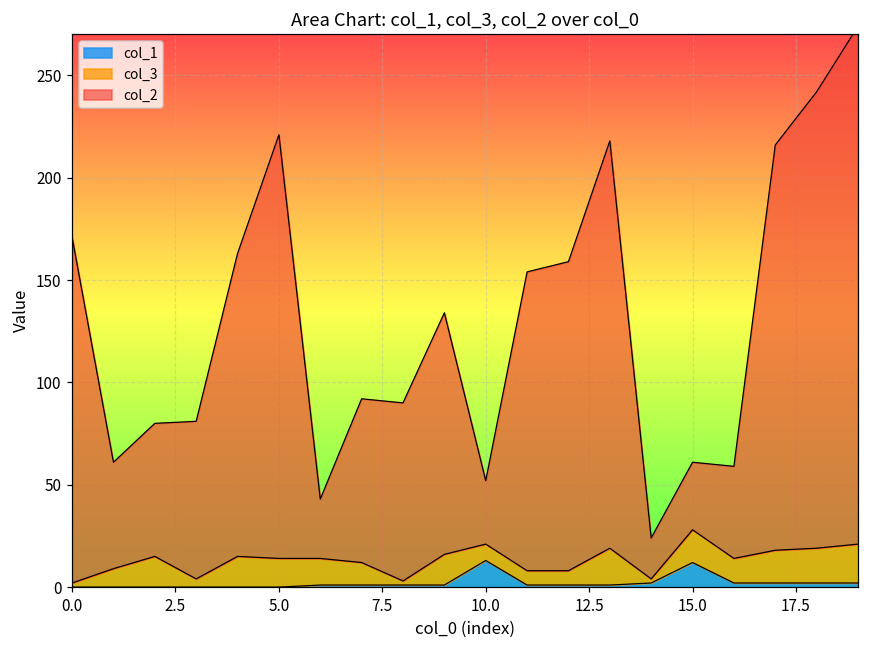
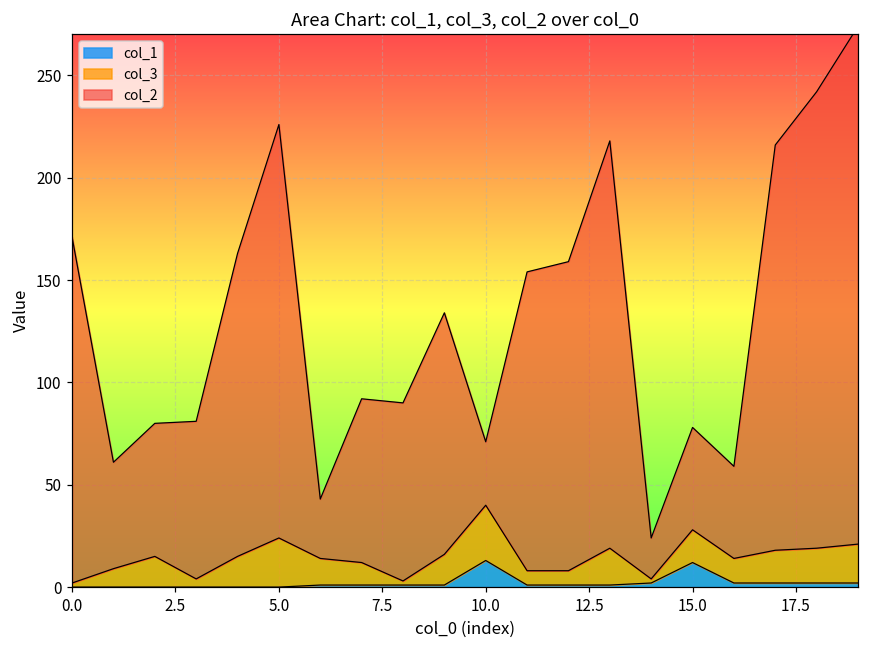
  {
    "col_1": {
      "0.0": 0,
      "5.0": 0,
      "10.0": 13,
      "15.0": 12
    },
    "col_3": {
      "0.0": 2,
-     "5.0": 14,
-     "10.0": 8,
+     "5.0": 24,
+     "10.0": 27,
      "15.0": 16
    },
    "col_2": {
      "0.0": 169,
-     "5.0": 207,
+     "5.0": 202,
      "10.0": 31,
-     "15.0": 33
+     "15.0": 50
    }
  }
